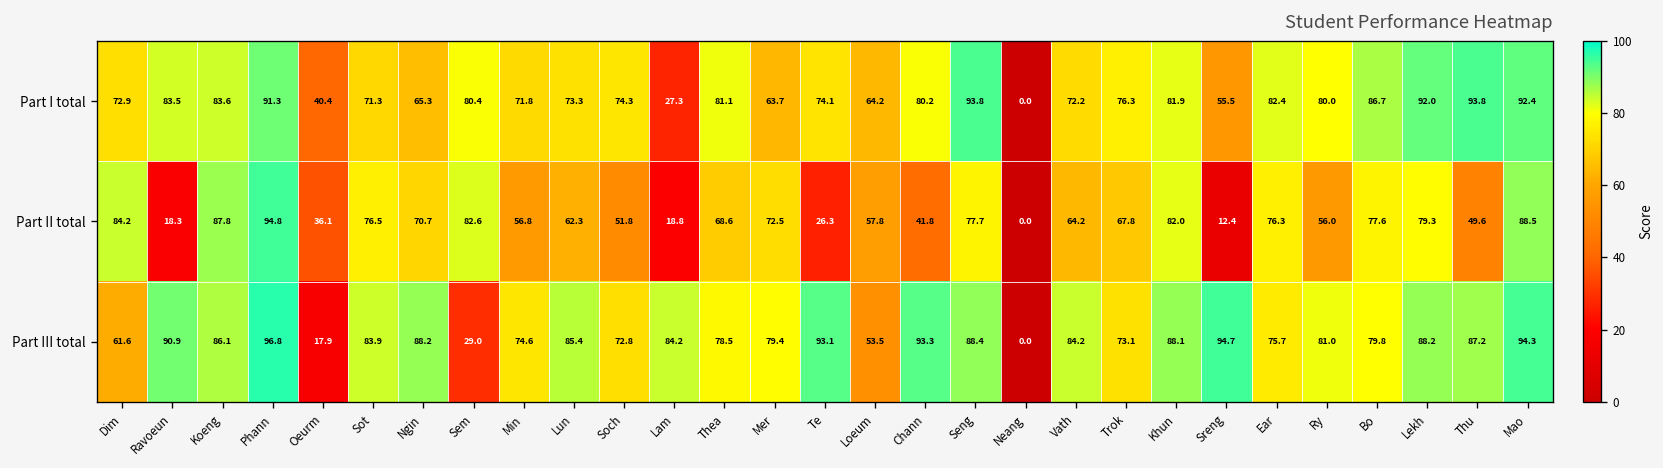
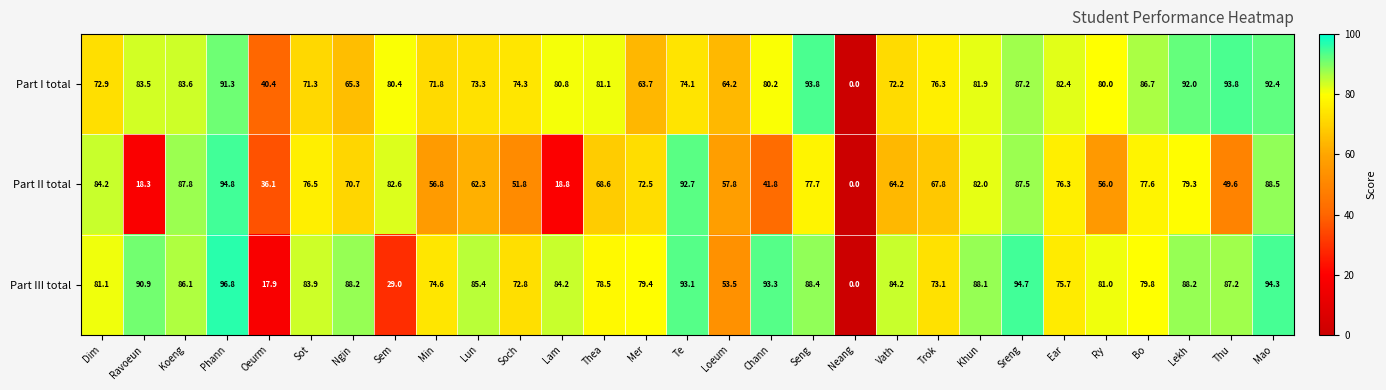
  {
    "Part I total": {
      "Dim": 72.9,
      "Ravoeun": 83.5,
      "Koeng": 83.6,
      "Phann": 91.3,
      "Oeurm": 40.4,
      "Sot": 71.3,
      "Ngin": 65.3,
      "Sem": 80.4,
      "Min": 71.8,
      "Lun": 73.3,
      "Soch": 74.3,
-     "Lam": 27.3,
+     "Lam": 80.8,
      "Thea": 81.1,
      "Mer": 63.7,
      "Te": 74.1,
      "Loeum": 64.2,
      "Chann": 80.2,
      "Seng": 93.8,
      "Neang": 0.0,
      "Vath": 72.2,
      "Trok": 76.3,
      "Khun": 81.9,
-     "Sreng": 55.5,
+     "Sreng": 87.2,
      "Ear": 82.4,
      "Ry": 80.0,
      "Bo": 86.7,
      "Lekh": 92.0,
      "Thu": 93.8,
      "Mao": 92.4
    },
    "Part II total": {
      "Dim": 84.2,
      "Ravoeun": 18.3,
      "Koeng": 87.8,
      "Phann": 94.8,
      "Oeurm": 36.1,
      "Sot": 76.5,
      "Ngin": 70.7,
      "Sem": 82.6,
      "Min": 56.8,
      "Lun": 62.3,
      "Soch": 51.8,
      "Lam": 18.8,
      "Thea": 68.6,
      "Mer": 72.5,
-     "Te": 26.3,
+     "Te": 92.7,
      "Loeum": 57.8,
      "Chann": 41.8,
      "Seng": 77.7,
      "Neang": 0.0,
      "Vath": 64.2,
      "Trok": 67.8,
      "Khun": 82.0,
-     "Sreng": 12.4,
+     "Sreng": 87.5,
      "Ear": 76.3,
      "Ry": 56.0,
      "Bo": 77.6,
      "Lekh": 79.3,
      "Thu": 49.6,
      "Mao": 88.5
    },
    "Part III total": {
-     "Dim": 61.6,
+     "Dim": 81.1,
      "Ravoeun": 90.9,
      "Koeng": 86.1,
      "Phann": 96.8,
      "Oeurm": 17.9,
      "Sot": 83.9,
      "Ngin": 88.2,
      "Sem": 29.0,
      "Min": 74.6,
      "Lun": 85.4,
      "Soch": 72.8,
      "Lam": 84.2,
      "Thea": 78.5,
      "Mer": 79.4,
      "Te": 93.1,
      "Loeum": 53.5,
      "Chann": 93.3,
      "Seng": 88.4,
      "Neang": 0.0,
      "Vath": 84.2,
      "Trok": 73.1,
      "Khun": 88.1,
      "Sreng": 94.7,
      "Ear": 75.7,
      "Ry": 81.0,
      "Bo": 79.8,
      "Lekh": 88.2,
      "Thu": 87.2,
      "Mao": 94.3
    }
  }
